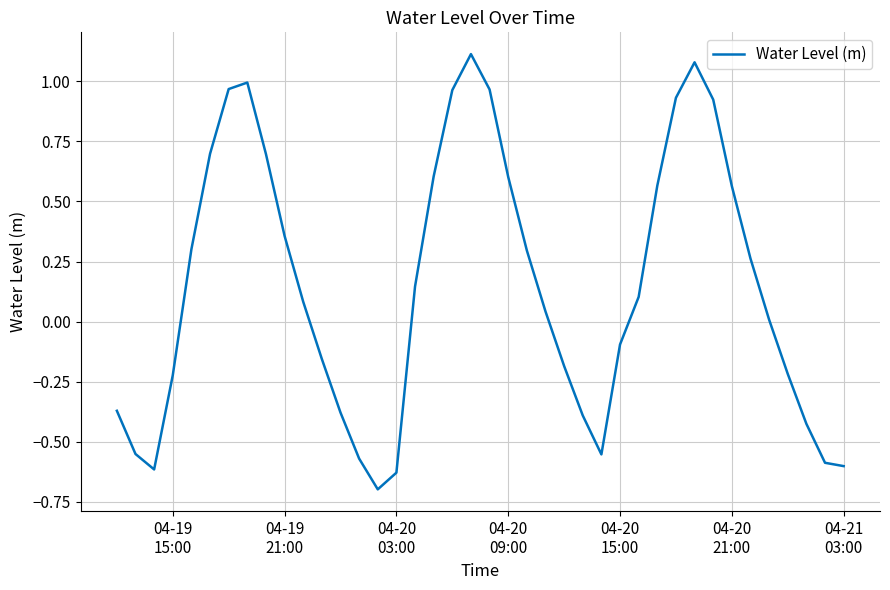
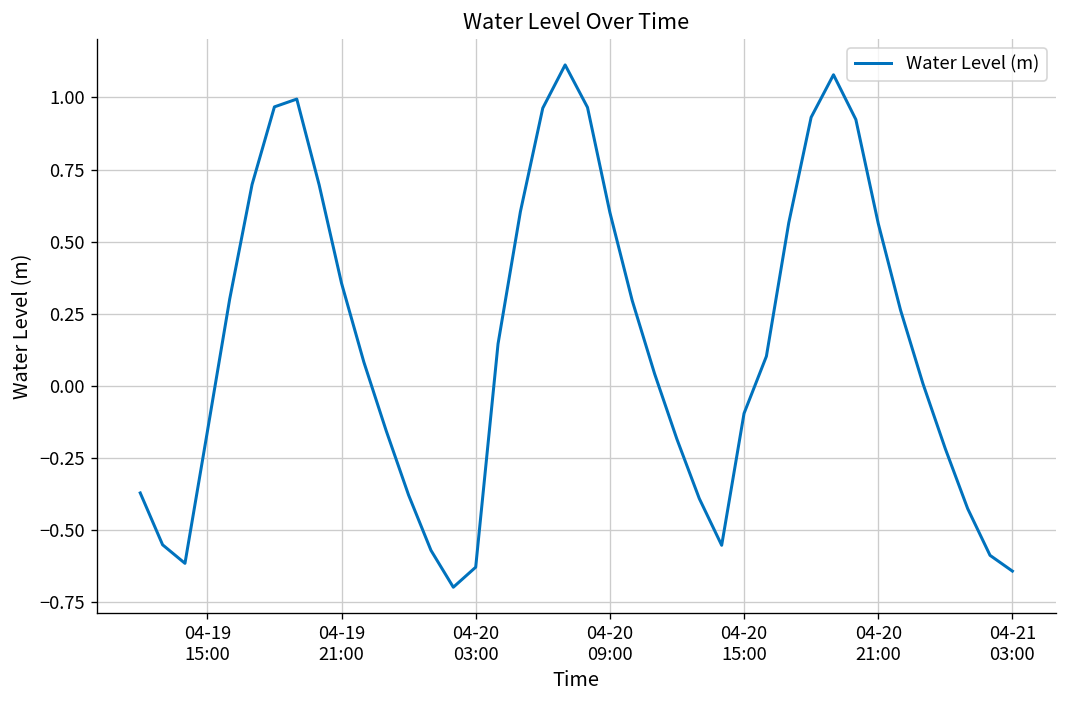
  {
-   "04-19 15:00": -0.22,
+   "04-19 15:00": -0.16,
    "04-19 21:00": 0.36,
    "04-20 03:00": -0.63,
    "04-20 09:00": 0.60,
    "04-20 15:00": -0.10,
    "04-20 21:00": 0.56,
-   "04-21 03:00": -0.60
+   "04-21 03:00": -0.64
  }
